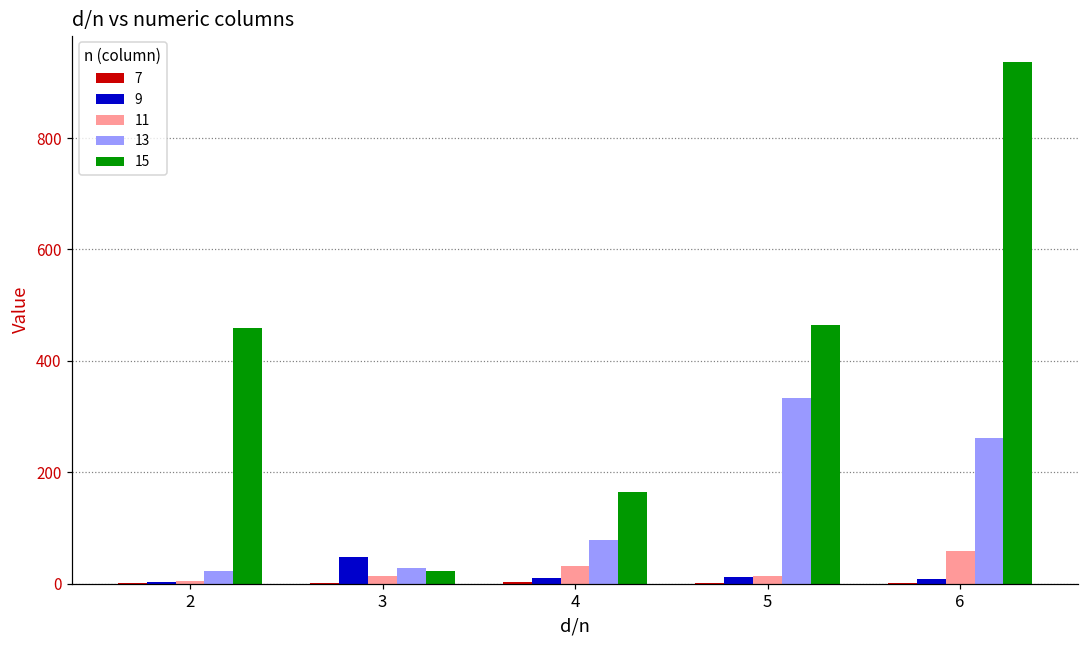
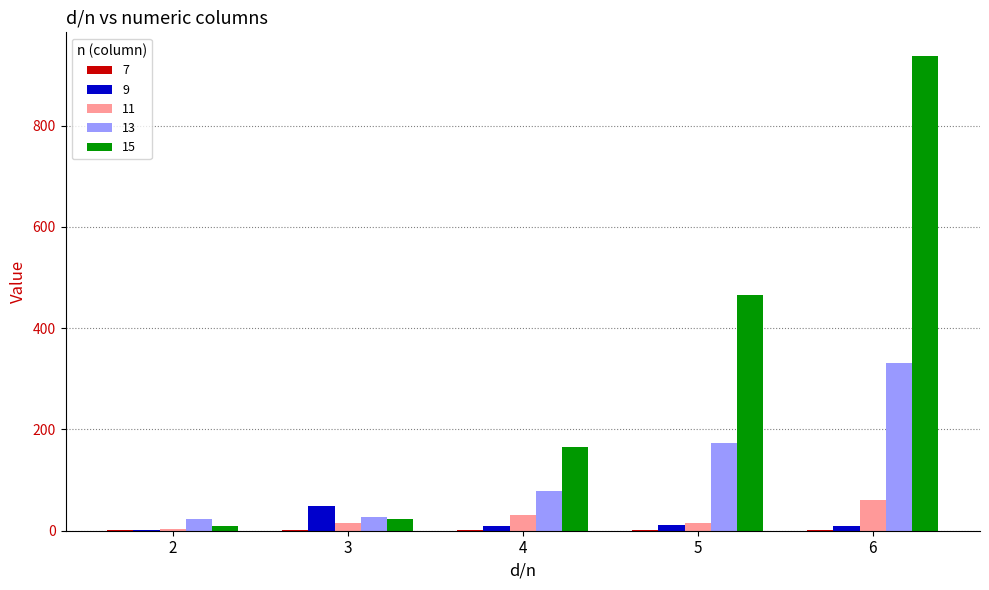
  {
    "9": {
      "3": 50,
      "4": 10,
      "5": 10,
      "6": 10
    },
    "11": {
      "3": 10,
      "4": 30,
      "5": 10,
      "6": 60
    },
    "13": {
      "2": 20,
      "3": 30,
      "4": 80,
-     "5": 330,
-     "6": 260
+     "5": 170,
+     "6": 330
    },
    "15": {
-     "2": 460,
+     "2": 10,
      "3": 20,
      "4": 160,
      "5": 460,
      "6": 940
    }
  }
